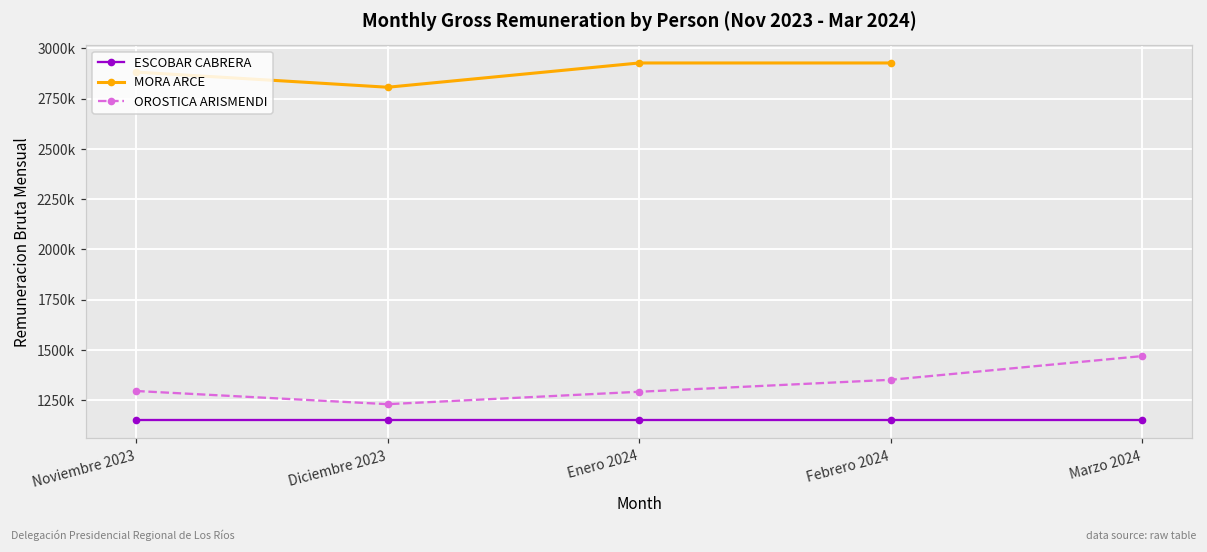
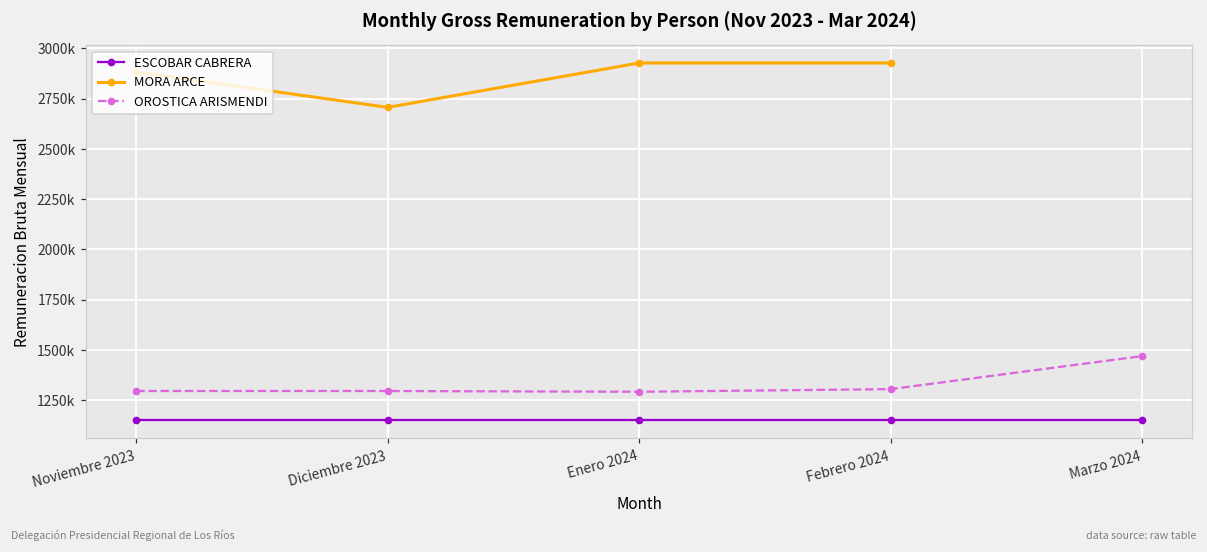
  {
    "ESCOBAR CABRERA": {
      "Noviembre 2023": 1150000,
      "Diciembre 2023": 1150000,
      "Enero 2024": 1150000,
      "Febrero 2024": 1150000,
      "Marzo 2024": 1150000
    },
    "MORA ARCE": {
-     "Diciembre 2023": 2810000,
+     "Diciembre 2023": 2710000,
      "Enero 2024": 2930000,
      "Febrero 2024": 2930000
    },
    "OROSTICA ARISMENDI": {
      "Noviembre 2023": 1300000,
-     "Diciembre 2023": 1230000,
+     "Diciembre 2023": 1300000,
      "Enero 2024": 1290000,
-     "Febrero 2024": 1350000,
+     "Febrero 2024": 1310000,
      "Marzo 2024": 1470000
    }
  }
